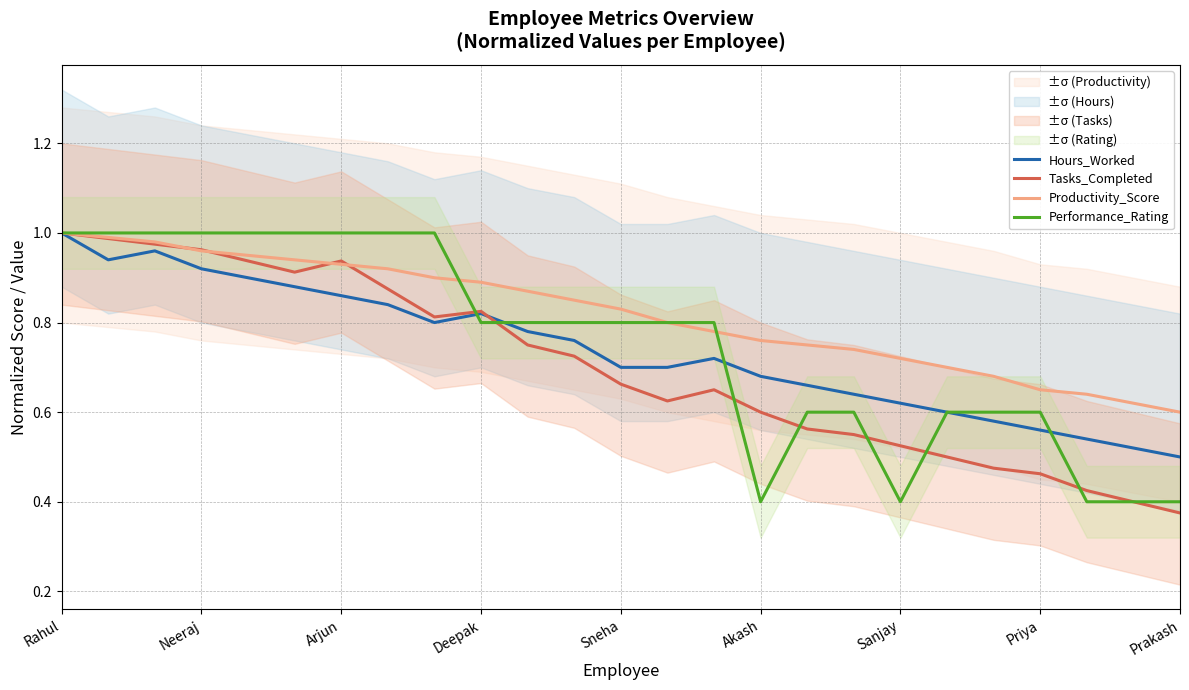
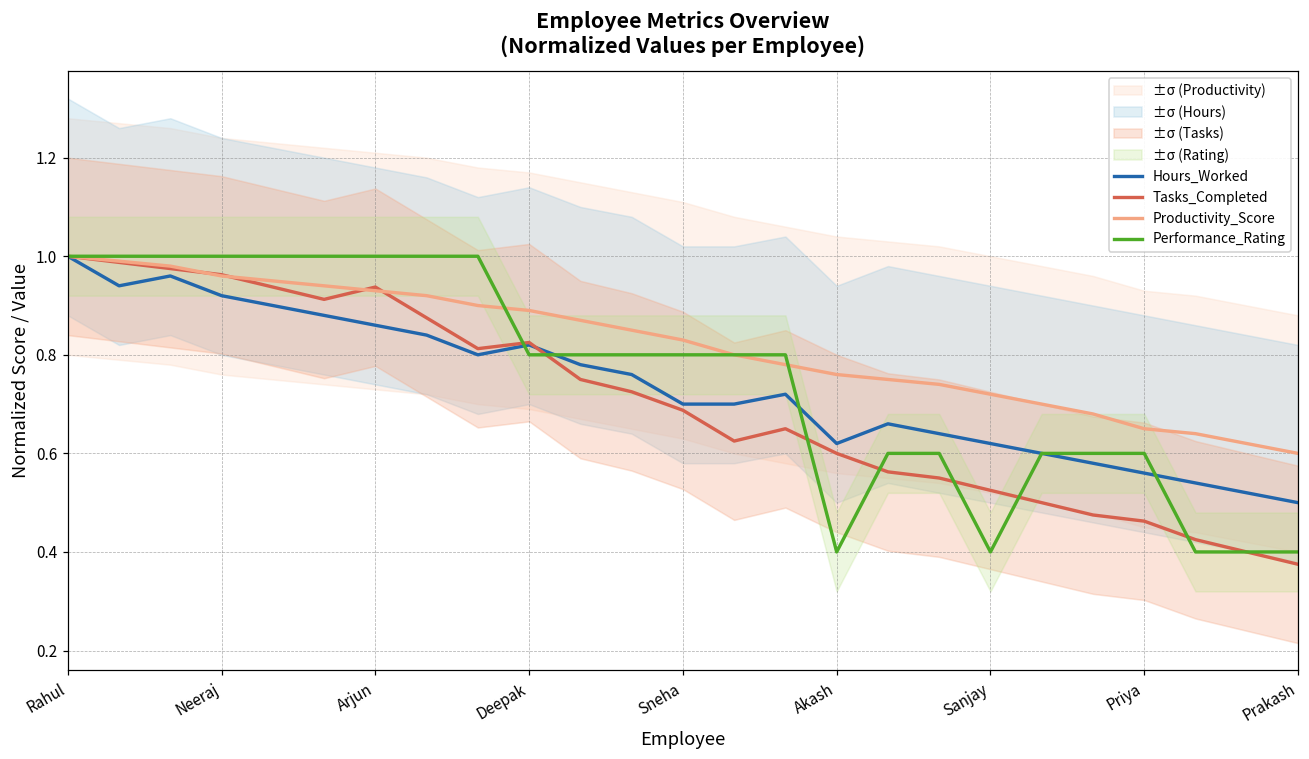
  {
    "Hours_Worked": {
      "Neeraj": 0.92,
      "Arjun": 0.86,
      "Sneha": 0.70,
-     "Akash": 0.68,
+     "Akash": 0.62,
      "Sanjay": 0.62,
      "Priya": 0.56,
      "Prakash": 0.50
    },
    "Tasks_Completed": {
      "Arjun": 0.94,
-     "Sneha": 0.66,
+     "Sneha": 0.69,
      "Akash": 0.60,
      "Sanjay": 0.53,
      "Priya": 0.46,
      "Prakash": 0.38
    },
    "Performance_Rating": {
      "Neeraj": 1.00,
      "Arjun": 1.00,
      "Deepak": 0.80,
      "Sneha": 0.80,
      "Akash": 0.40,
      "Sanjay": 0.40,
      "Priya": 0.60,
      "Prakash": 0.40
    }
  }
